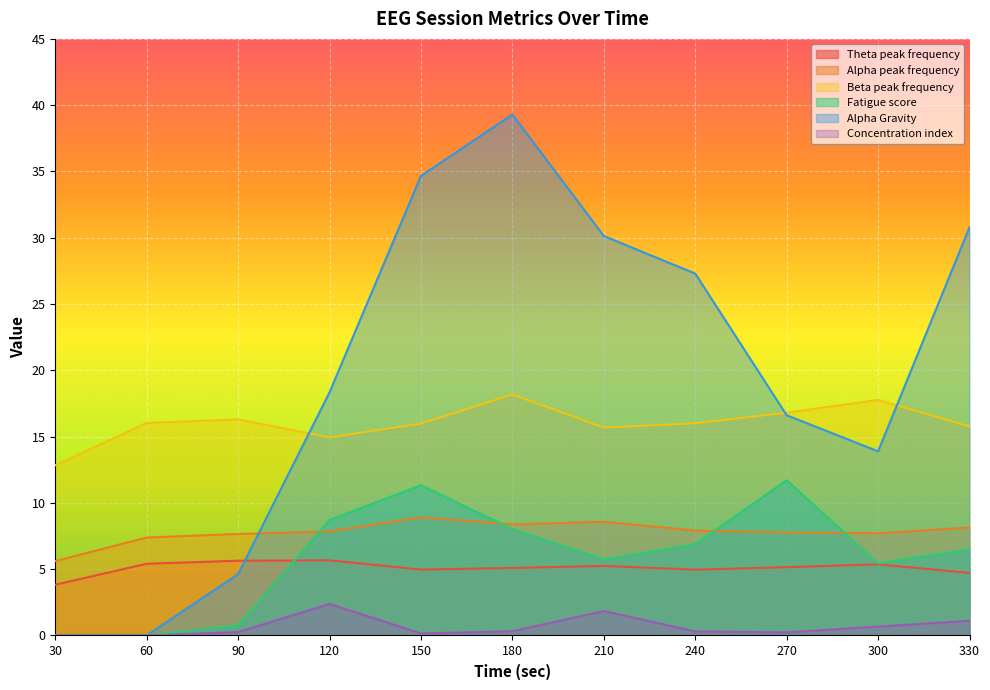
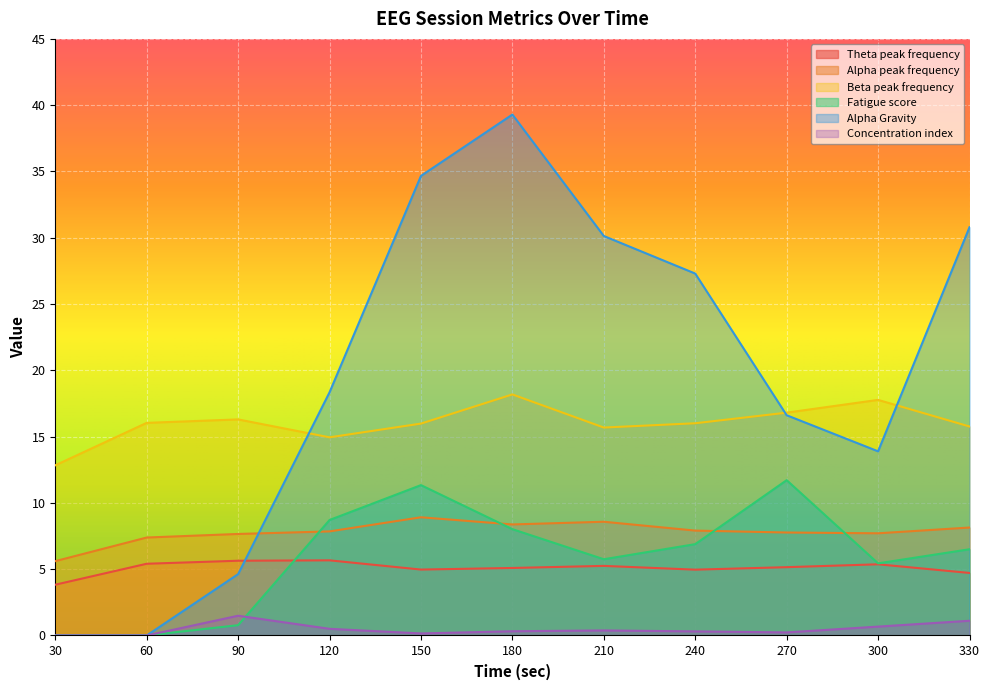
  {
    "Beta peak frequency": {
      "30": 12.8,
      "60": 16.0,
      "90": 16.3,
      "120": 14.9,
      "150": 16.0,
      "180": 18.2,
      "210": 15.7,
      "240": 16.0,
      "300": 17.8,
      "330": 15.8
    },
    "Fatigue score": {
      "90": 0.8,
      "120": 8.7,
      "150": 11.3,
      "180": 8.0,
      "210": 5.8,
      "240": 6.9,
      "270": 11.7,
      "330": 6.5
    },
    "Alpha Gravity": {
      "90": 4.6,
      "120": 18.3,
      "150": 34.7,
      "180": 39.3,
      "210": 30.1,
      "240": 27.3,
      "300": 13.9,
      "330": 30.8
    },
    "Concentration index": {
-     "90": 0.3,
-     "120": 2.4,
+     "90": 1.5,
+     "120": 0.5,
      "150": 0.2,
      "180": 0.3,
-     "210": 1.8,
+     "210": 0.4,
      "240": 0.3,
      "270": 0.2,
      "300": 0.7,
      "330": 1.1
    }
  }
